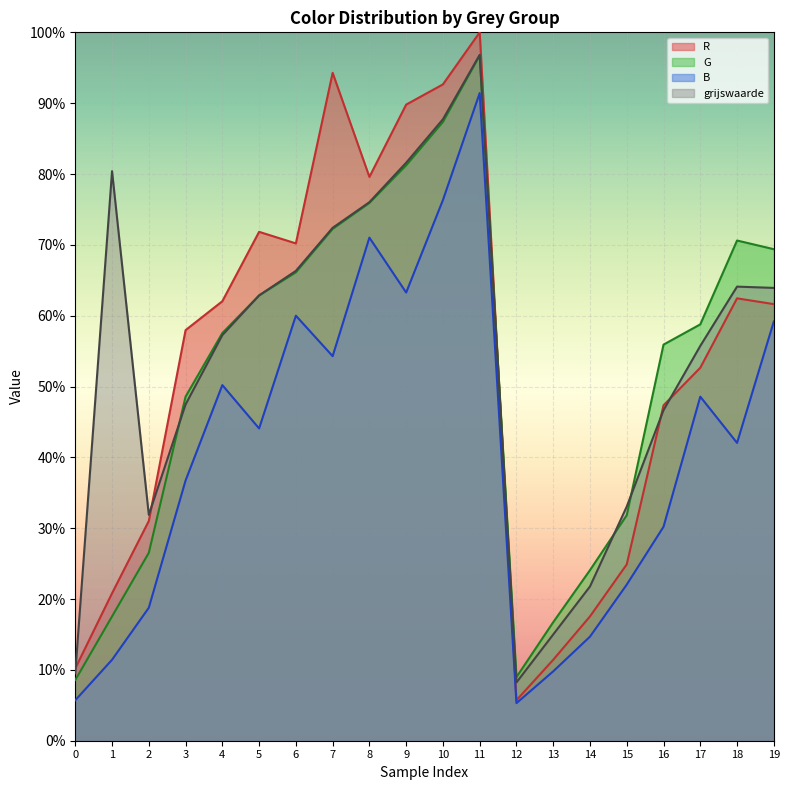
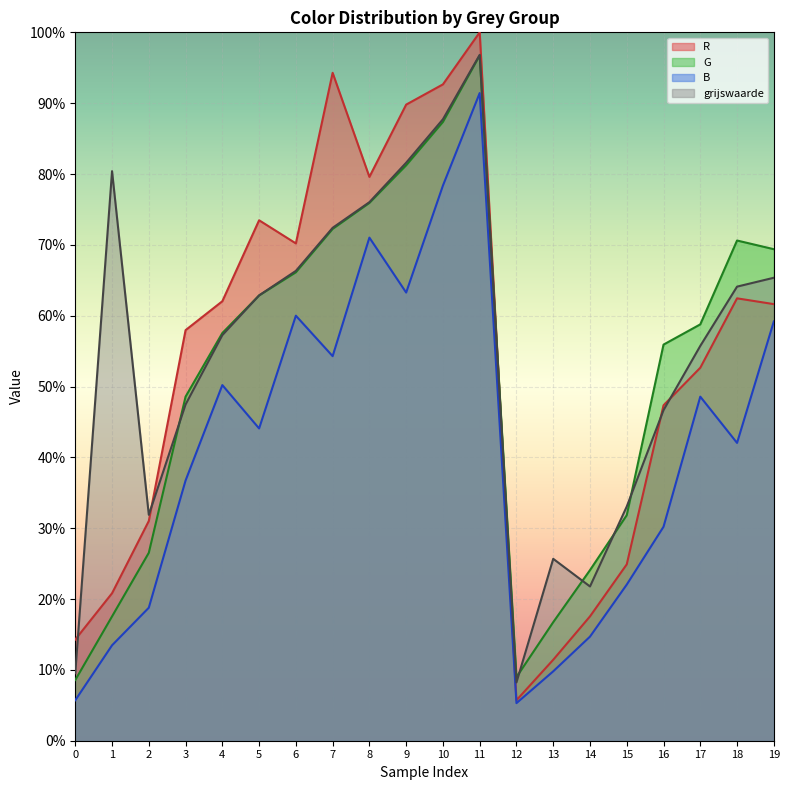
  {
    "R": {
-     "0": "10%",
+     "0": "14%",
      "1": "21%",
      "2": "31%",
      "3": "58%",
      "4": "62%",
-     "5": "72%",
+     "5": "73%",
      "6": "70%",
      "7": "94%",
      "8": "80%",
      "9": "90%",
      "10": "93%",
      "11": "100%",
      "12": "6%",
      "13": "11%",
      "14": "18%",
      "15": "25%",
      "16": "47%",
      "17": "53%",
      "18": "62%",
      "19": "62%"
    },
    "G": {
      "0": "9%",
      "1": "18%",
      "2": "27%",
      "3": "49%",
      "9": "81%",
      "10": "87%",
      "12": "9%",
      "13": "17%",
      "14": "24%",
      "15": "32%",
      "16": "56%",
      "17": "59%",
      "18": "71%",
      "19": "69%"
    },
    "B": {
      "0": "6%",
-     "1": "11%",
+     "1": "13%",
      "2": "19%",
      "3": "37%",
      "4": "50%",
      "5": "44%",
      "6": "60%",
      "7": "54%",
      "8": "71%",
      "9": "63%",
-     "10": "76%",
+     "10": "78%",
      "11": "91%",
      "12": "5%",
      "13": "10%",
      "14": "15%",
      "15": "22%",
      "16": "30%",
      "17": "49%",
      "18": "42%",
      "19": "59%"
    },
    "grijswaarde": {
      "0": "10%",
      "1": "80%",
      "2": "32%",
      "3": "47%",
      "9": "82%",
      "10": "88%",
      "12": "8%",
-     "13": "15%",
+     "13": "26%",
      "14": "22%",
      "15": "33%",
      "16": "47%",
      "17": "56%",
      "18": "64%",
-     "19": "64%"
+     "19": "65%"
    }
  }
